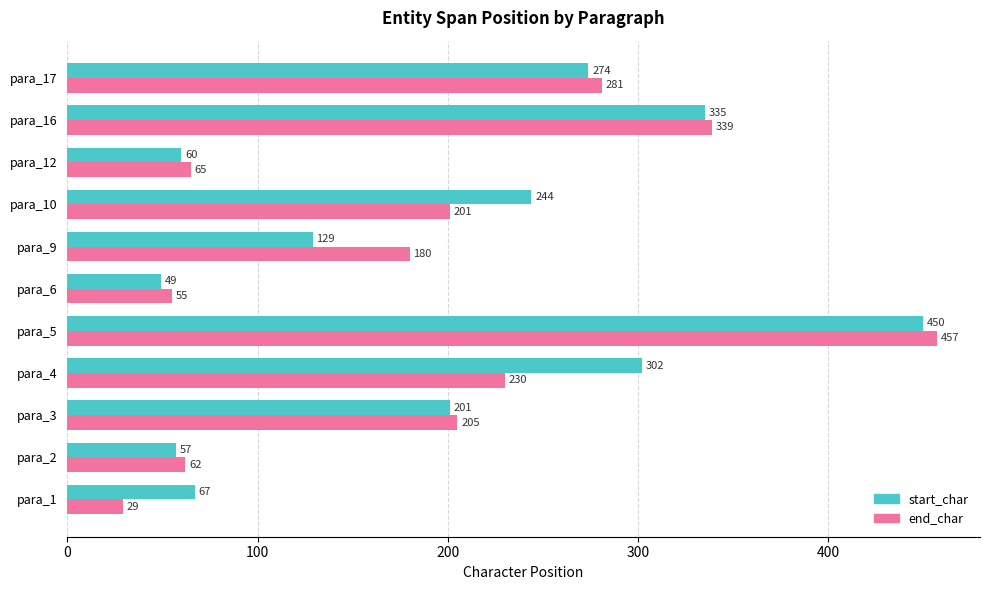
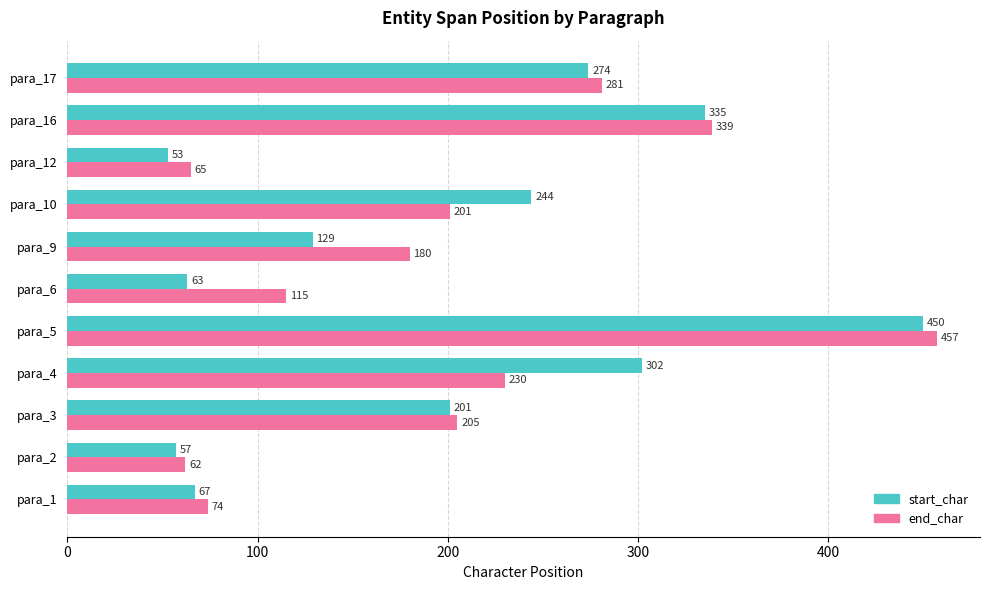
  {
    "start_char": {
      "para_17": 274,
      "para_16": 335,
-     "para_12": 60,
+     "para_12": 53,
      "para_10": 244,
      "para_9": 129,
-     "para_6": 49,
+     "para_6": 63,
      "para_5": 450,
      "para_4": 302,
      "para_3": 201,
      "para_2": 57,
      "para_1": 67
    },
    "end_char": {
      "para_17": 281,
      "para_16": 339,
      "para_12": 65,
      "para_10": 201,
      "para_9": 180,
-     "para_6": 55,
+     "para_6": 115,
      "para_5": 457,
      "para_4": 230,
      "para_3": 205,
      "para_2": 62,
-     "para_1": 29
+     "para_1": 74
    }
  }
